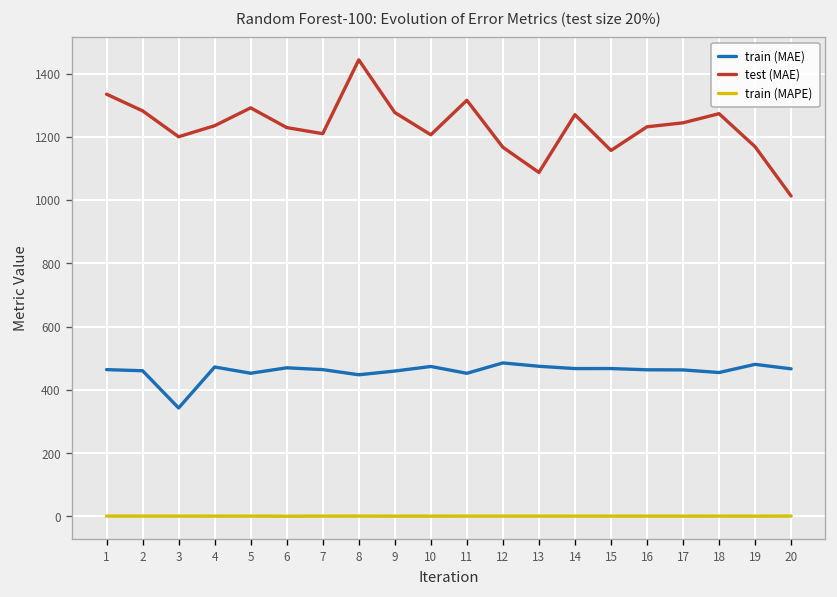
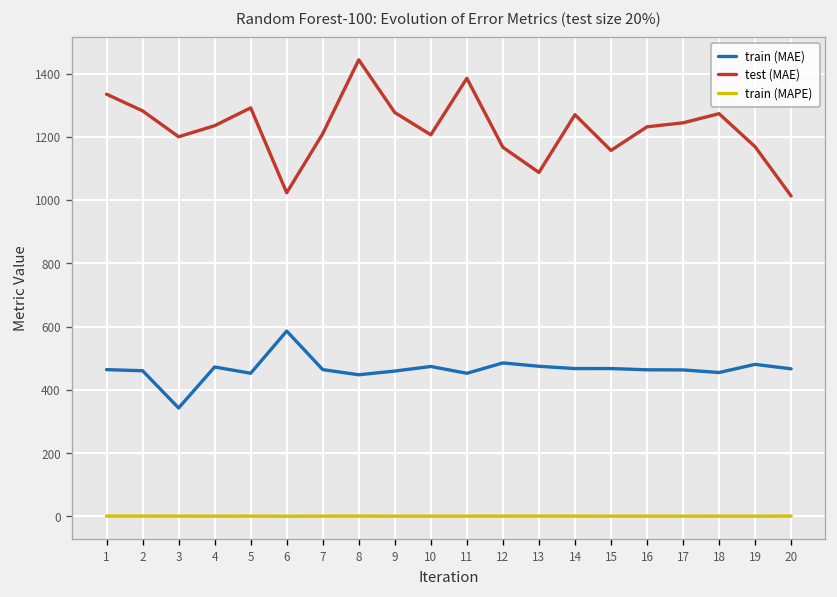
  {
    "train (MAE)": {
      "1": 460,
      "2": 460,
      "3": 340,
      "4": 470,
      "5": 450,
-     "6": 470,
+     "6": 590,
      "7": 460,
      "8": 450,
      "9": 460,
      "10": 470,
      "11": 450,
      "12": 490,
      "13": 470,
      "14": 470,
      "15": 470,
      "16": 460,
      "17": 460,
      "18": 460,
      "19": 480,
      "20": 470
    },
    "test (MAE)": {
      "1": 1330,
      "2": 1280,
      "3": 1200,
      "4": 1240,
      "5": 1290,
-     "6": 1230,
+     "6": 1020,
      "7": 1210,
      "8": 1440,
      "9": 1280,
      "10": 1210,
-     "11": 1320,
+     "11": 1390,
      "12": 1170,
      "13": 1090,
      "14": 1270,
      "15": 1160,
      "16": 1230,
      "17": 1240,
      "18": 1270,
      "19": 1170,
      "20": 1010
    },
    "train (MAPE)": {
      "1": 0,
      "2": 0,
      "3": 0,
      "4": 0,
      "5": 0,
      "6": 0,
      "7": 0,
      "8": 0,
      "9": 0,
      "10": 0,
      "11": 0,
      "12": 0,
      "13": 0,
      "14": 0,
      "15": 0,
      "16": 0,
      "17": 0,
      "18": 0,
      "19": 0,
      "20": 0
    }
  }
